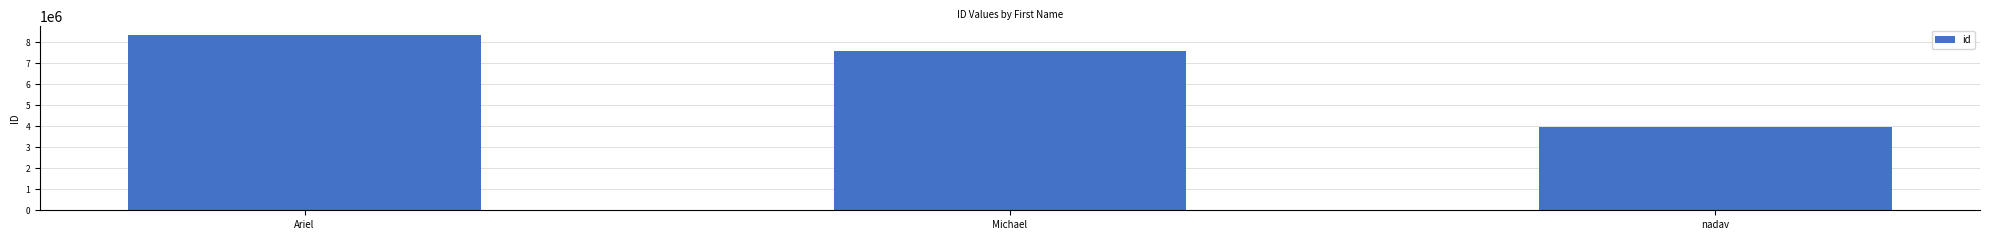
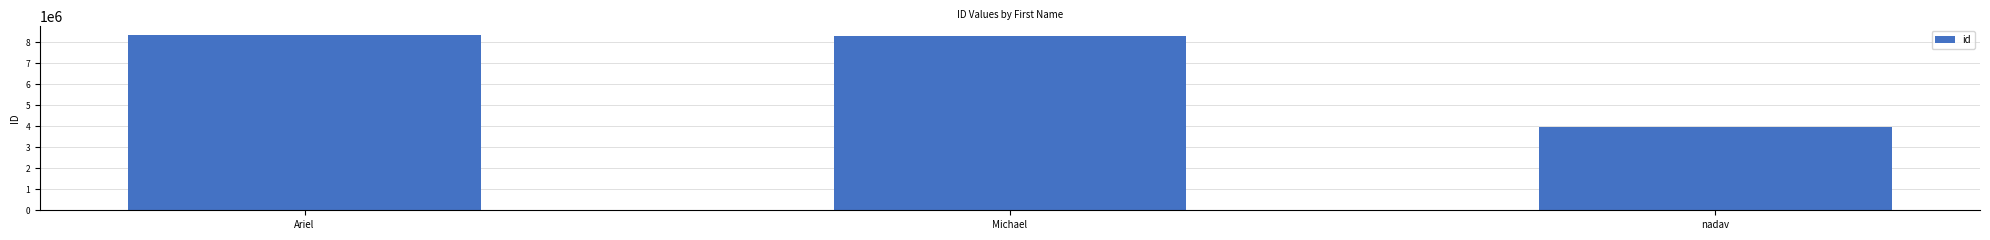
  {
    "Ariel": 8300000,
-   "Michael": 7600000,
+   "Michael": 8300000,
    "nadav": 4000000
  }
